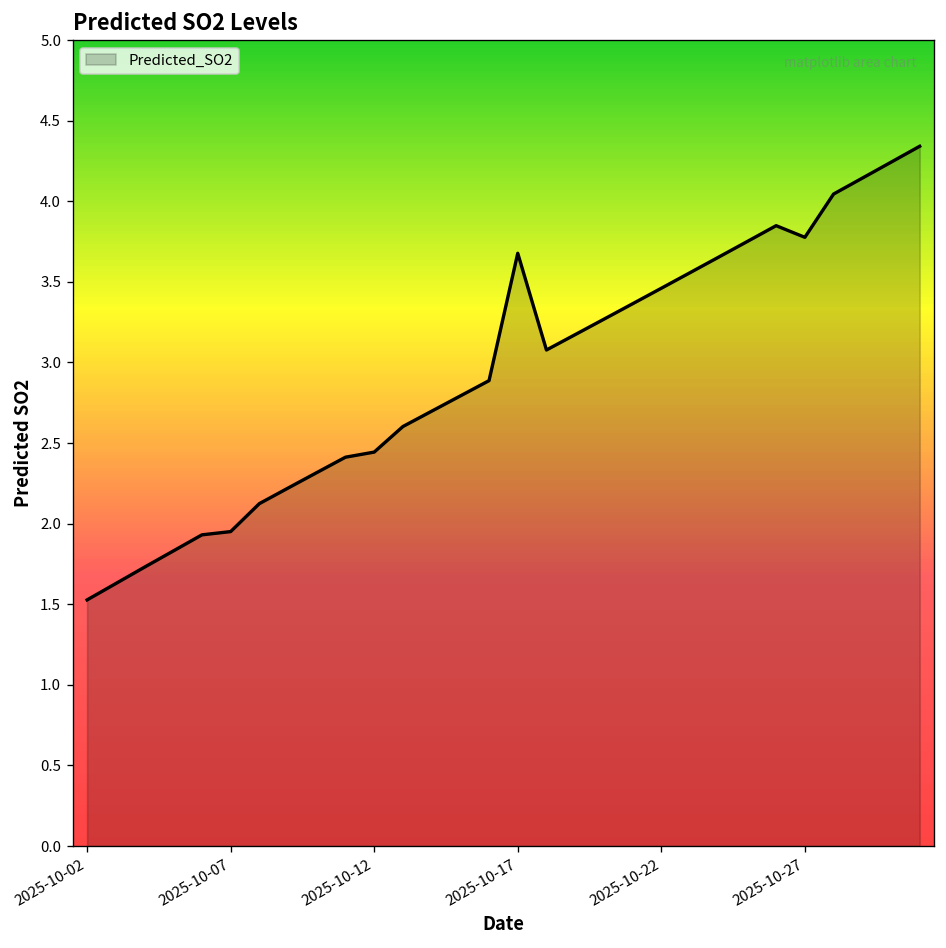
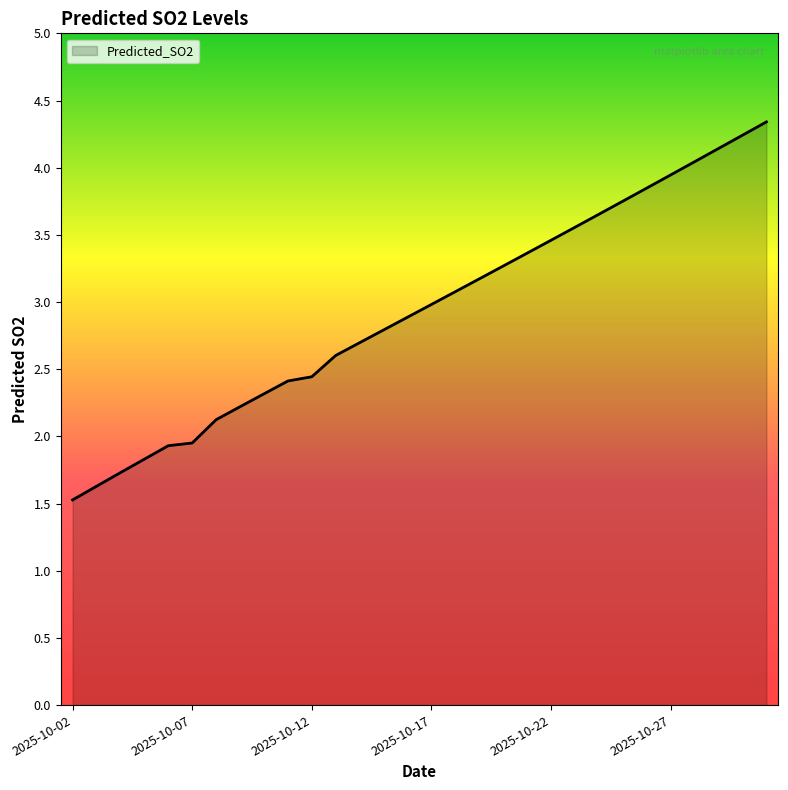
  {
    "2025-10-02": 1.53,
    "2025-10-07": 1.95,
    "2025-10-12": 2.44,
-   "2025-10-17": 3.68,
+   "2025-10-17": 2.98,
    "2025-10-22": 3.46,
-   "2025-10-27": 3.78
+   "2025-10-27": 3.95
  }
